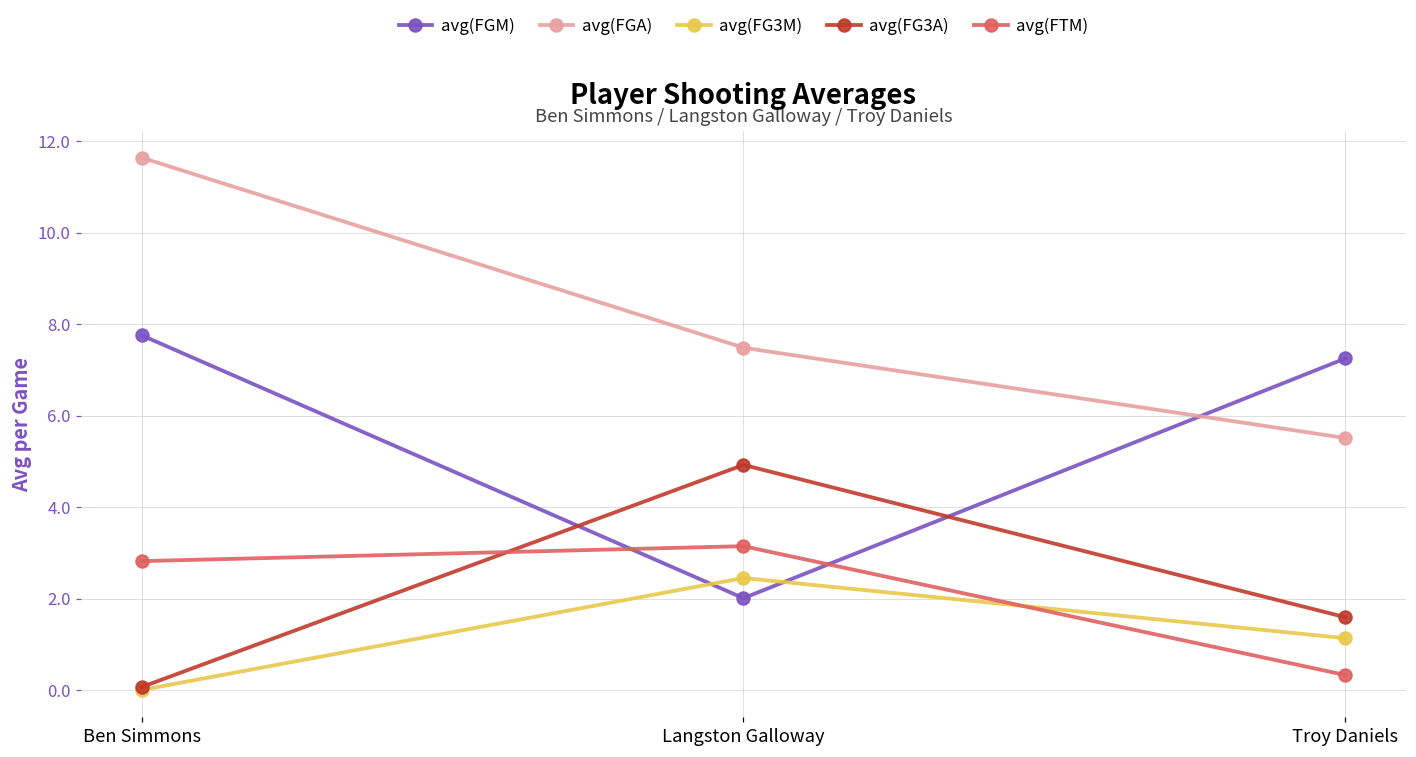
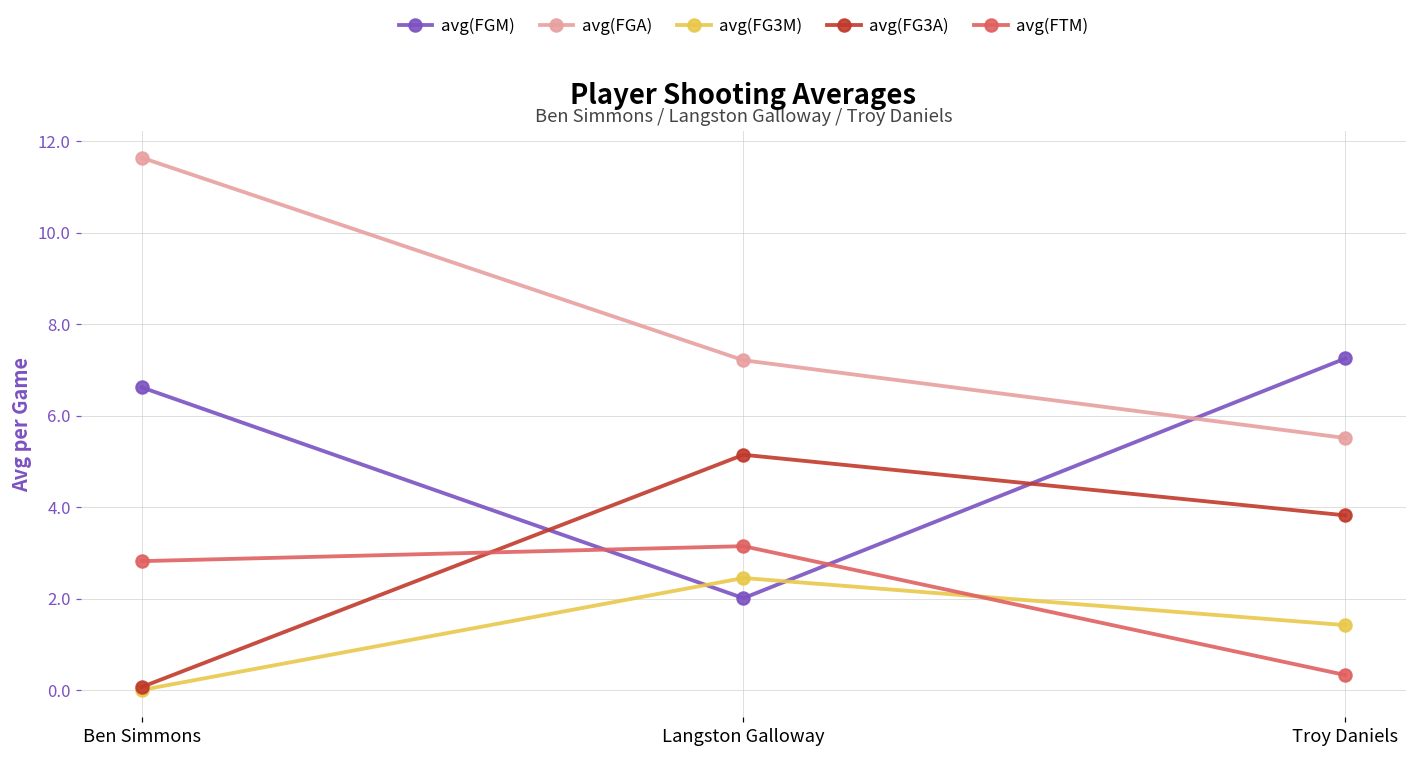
  {
    "avg(FGM)": {
-     "Ben Simmons": 7.8,
+     "Ben Simmons": 6.6,
      "Langston Galloway": 2.0,
      "Troy Daniels": 7.2
    },
    "avg(FGA)": {
      "Ben Simmons": 11.6,
-     "Langston Galloway": 7.5,
+     "Langston Galloway": 7.2,
      "Troy Daniels": 5.5
    },
    "avg(FG3M)": {
      "Ben Simmons": 0.0,
      "Langston Galloway": 2.4,
-     "Troy Daniels": 1.1
+     "Troy Daniels": 1.4
    },
    "avg(FG3A)": {
      "Ben Simmons": 0.1,
-     "Langston Galloway": 4.9,
-     "Troy Daniels": 1.6
+     "Langston Galloway": 5.1,
+     "Troy Daniels": 3.8
    },
    "avg(FTM)": {
      "Ben Simmons": 2.8,
      "Langston Galloway": 3.1,
      "Troy Daniels": 0.3
    }
  }
